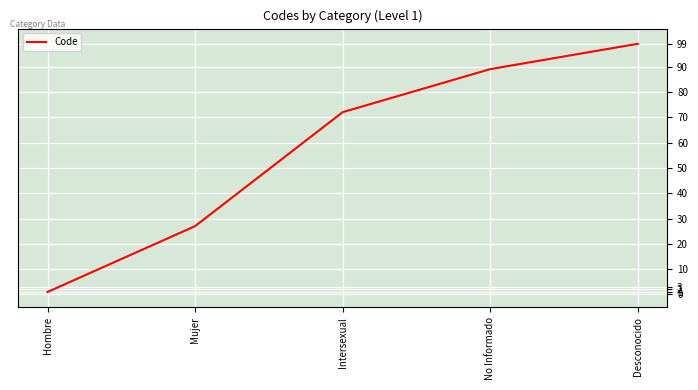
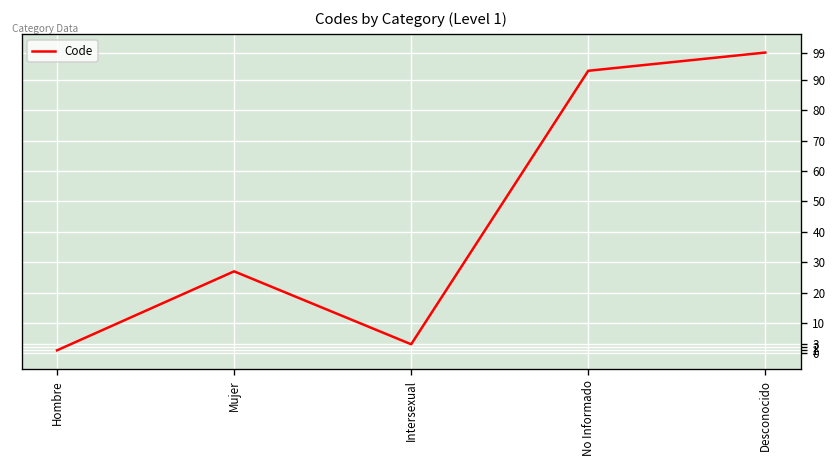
  {
    "Hombre": 1,
    "Mujer": 27,
-   "Intersexual": 72,
-   "No Informado": 89,
+   "Intersexual": 3,
+   "No Informado": 93,
    "Desconocido": 99
  }
